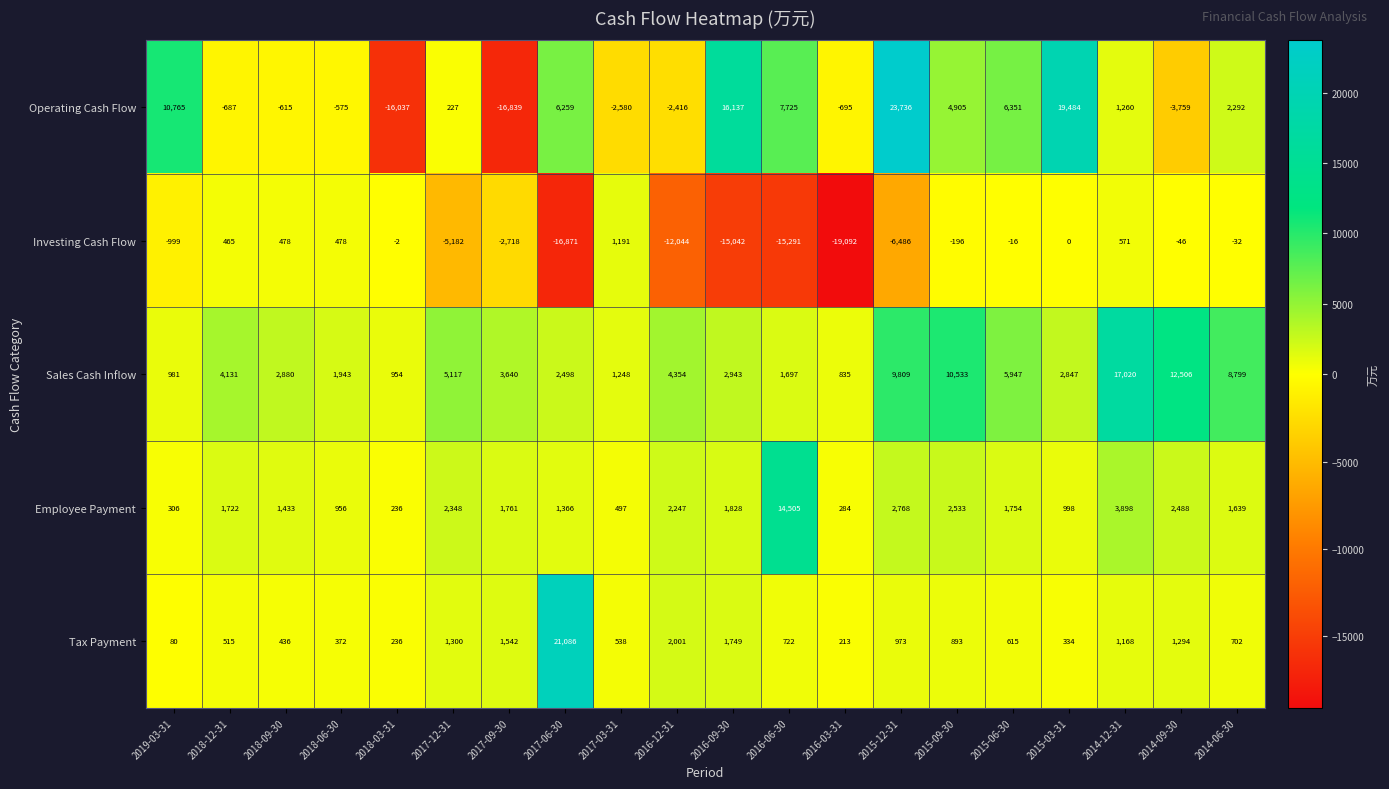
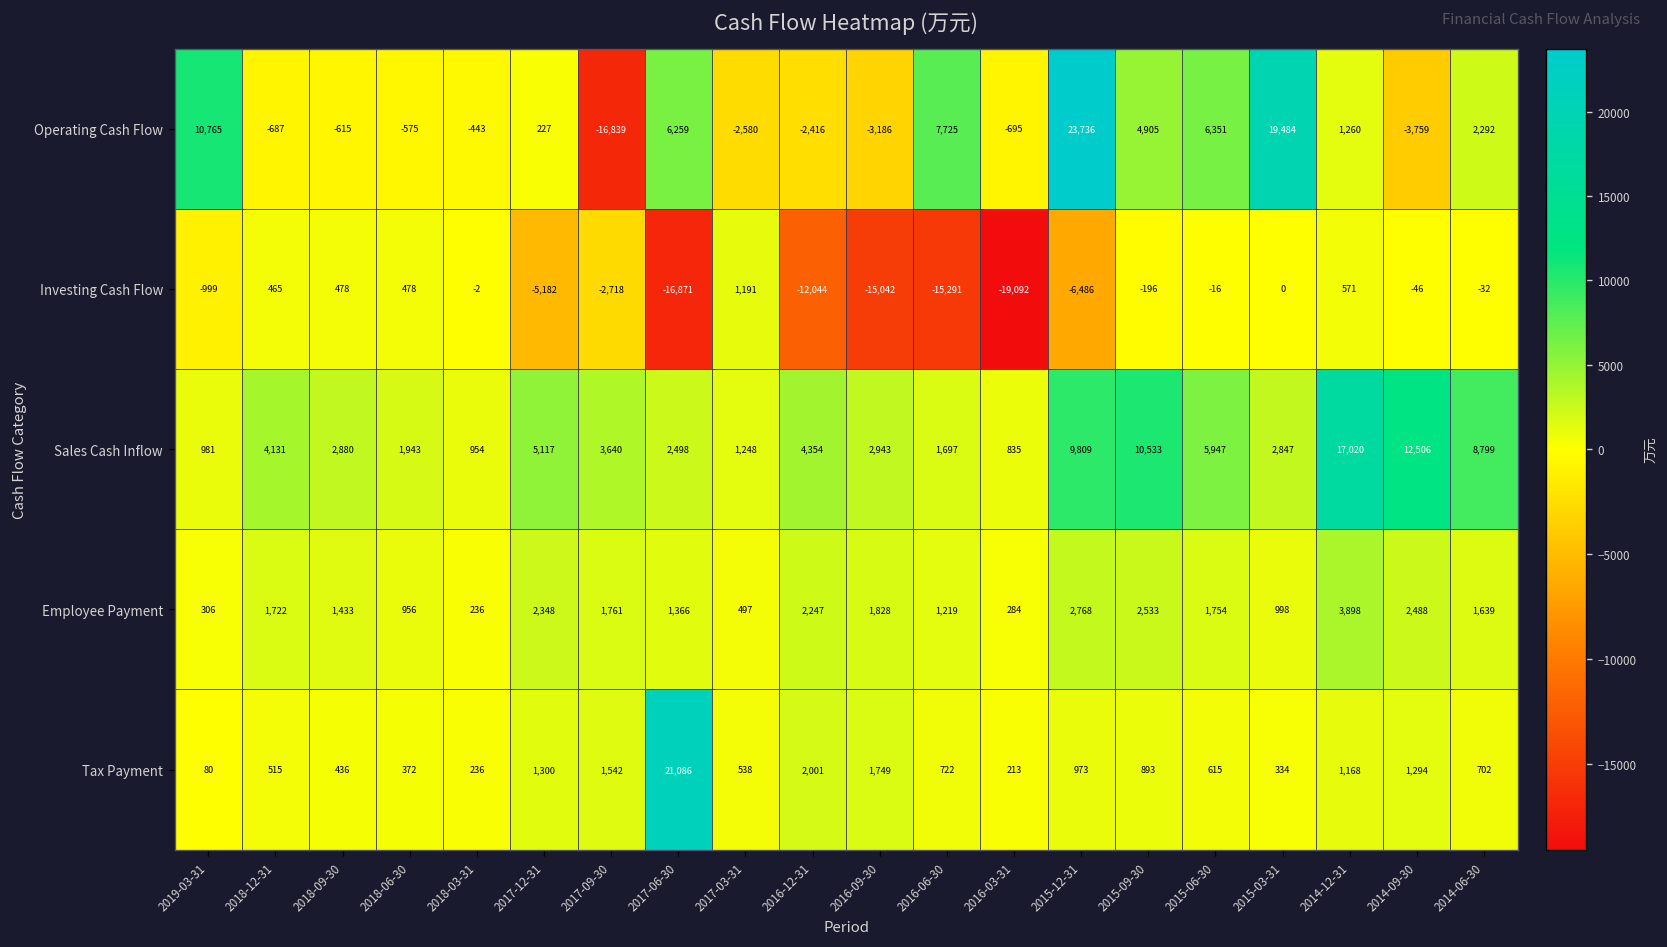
  {
    "Operating Cash Flow": {
      "2019-03-31": "10,765",
      "2018-12-31": "-687",
      "2018-09-30": "-615",
      "2018-06-30": "-575",
-     "2018-03-31": "-16,037",
+     "2018-03-31": "-443",
      "2017-12-31": "227",
      "2017-09-30": "-16,839",
      "2017-06-30": "6,259",
      "2017-03-31": "-2,580",
      "2016-12-31": "-2,416",
-     "2016-09-30": "16,137",
+     "2016-09-30": "-3,186",
      "2016-06-30": "7,725",
      "2016-03-31": "-695",
      "2015-12-31": "23,736",
      "2015-09-30": "4,905",
      "2015-06-30": "6,351",
      "2015-03-31": "19,484",
      "2014-12-31": "1,260",
      "2014-09-30": "-3,759",
      "2014-06-30": "2,292"
    },
    "Investing Cash Flow": {
      "2019-03-31": "-999",
      "2018-12-31": "465",
      "2018-09-30": "478",
      "2018-06-30": "478",
      "2018-03-31": "-2",
      "2017-12-31": "-5,182",
      "2017-09-30": "-2,718",
      "2017-06-30": "-16,871",
      "2017-03-31": "1,191",
      "2016-12-31": "-12,044",
      "2016-09-30": "-15,042",
      "2016-06-30": "-15,291",
      "2016-03-31": "-19,092",
      "2015-12-31": "-6,486",
      "2015-09-30": "-196",
      "2015-06-30": "-16",
      "2015-03-31": "0",
      "2014-12-31": "571",
      "2014-09-30": "-46",
      "2014-06-30": "-32"
    },
    "Sales Cash Inflow": {
      "2019-03-31": "981",
      "2018-12-31": "4,131",
      "2018-09-30": "2,880",
      "2018-06-30": "1,943",
      "2018-03-31": "954",
      "2017-12-31": "5,117",
      "2017-09-30": "3,640",
      "2017-06-30": "2,498",
      "2017-03-31": "1,248",
      "2016-12-31": "4,354",
      "2016-09-30": "2,943",
      "2016-06-30": "1,697",
      "2016-03-31": "835",
      "2015-12-31": "9,809",
      "2015-09-30": "10,533",
      "2015-06-30": "5,947",
      "2015-03-31": "2,847",
      "2014-12-31": "17,020",
      "2014-09-30": "12,506",
      "2014-06-30": "8,799"
    },
    "Employee Payment": {
      "2019-03-31": "306",
      "2018-12-31": "1,722",
      "2018-09-30": "1,433",
      "2018-06-30": "956",
      "2018-03-31": "236",
      "2017-12-31": "2,348",
      "2017-09-30": "1,761",
      "2017-06-30": "1,366",
      "2017-03-31": "497",
      "2016-12-31": "2,247",
      "2016-09-30": "1,828",
-     "2016-06-30": "14,505",
+     "2016-06-30": "1,219",
      "2016-03-31": "284",
      "2015-12-31": "2,768",
      "2015-09-30": "2,533",
      "2015-06-30": "1,754",
      "2015-03-31": "998",
      "2014-12-31": "3,898",
      "2014-09-30": "2,488",
      "2014-06-30": "1,639"
    },
    "Tax Payment": {
      "2019-03-31": "80",
      "2018-12-31": "515",
      "2018-09-30": "436",
      "2018-06-30": "372",
      "2018-03-31": "236",
      "2017-12-31": "1,300",
      "2017-09-30": "1,542",
      "2017-06-30": "21,086",
      "2017-03-31": "538",
      "2016-12-31": "2,001",
      "2016-09-30": "1,749",
      "2016-06-30": "722",
      "2016-03-31": "213",
      "2015-12-31": "973",
      "2015-09-30": "893",
      "2015-06-30": "615",
      "2015-03-31": "334",
      "2014-12-31": "1,168",
      "2014-09-30": "1,294",
      "2014-06-30": "702"
    }
  }
